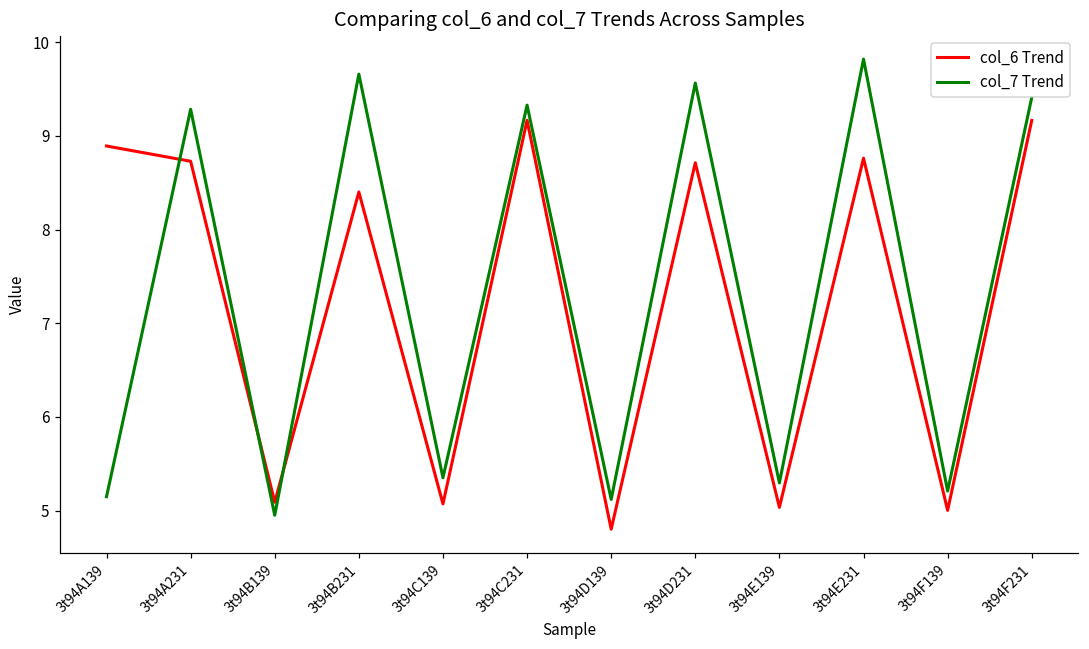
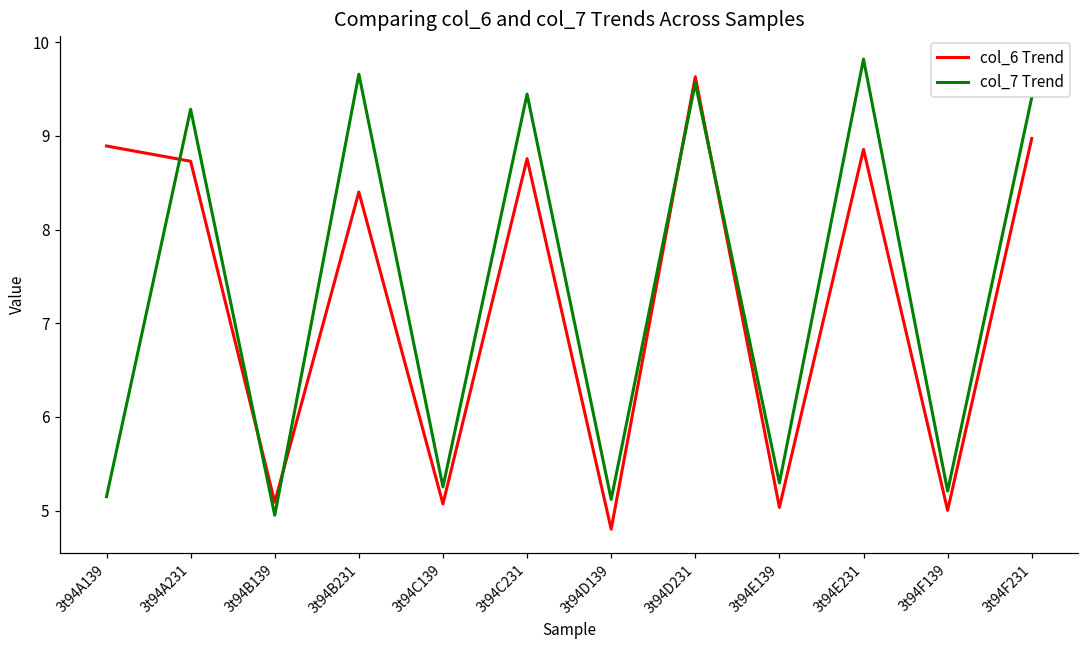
  {
    "col_6 Trend": {
      "3t94A139": 8.9,
      "3t94A231": 8.7,
      "3t94B139": 5.1,
      "3t94B231": 8.4,
      "3t94C139": 5.1,
-     "3t94C231": 9.2,
+     "3t94C231": 8.8,
      "3t94D139": 4.8,
-     "3t94D231": 8.7,
+     "3t94D231": 9.6,
      "3t94E139": 5.0,
-     "3t94E231": 8.8,
+     "3t94E231": 8.9,
      "3t94F139": 5.0,
-     "3t94F231": 9.2
+     "3t94F231": 9.0
    },
    "col_7 Trend": {
      "3t94A139": 5.1,
      "3t94A231": 9.3,
      "3t94B139": 5.0,
      "3t94B231": 9.7,
-     "3t94C139": 5.4,
-     "3t94C231": 9.3,
+     "3t94C139": 5.3,
+     "3t94C231": 9.4,
      "3t94D139": 5.1,
      "3t94D231": 9.6,
      "3t94E139": 5.3,
      "3t94E231": 9.8,
      "3t94F139": 5.2,
      "3t94F231": 9.4
    }
  }
